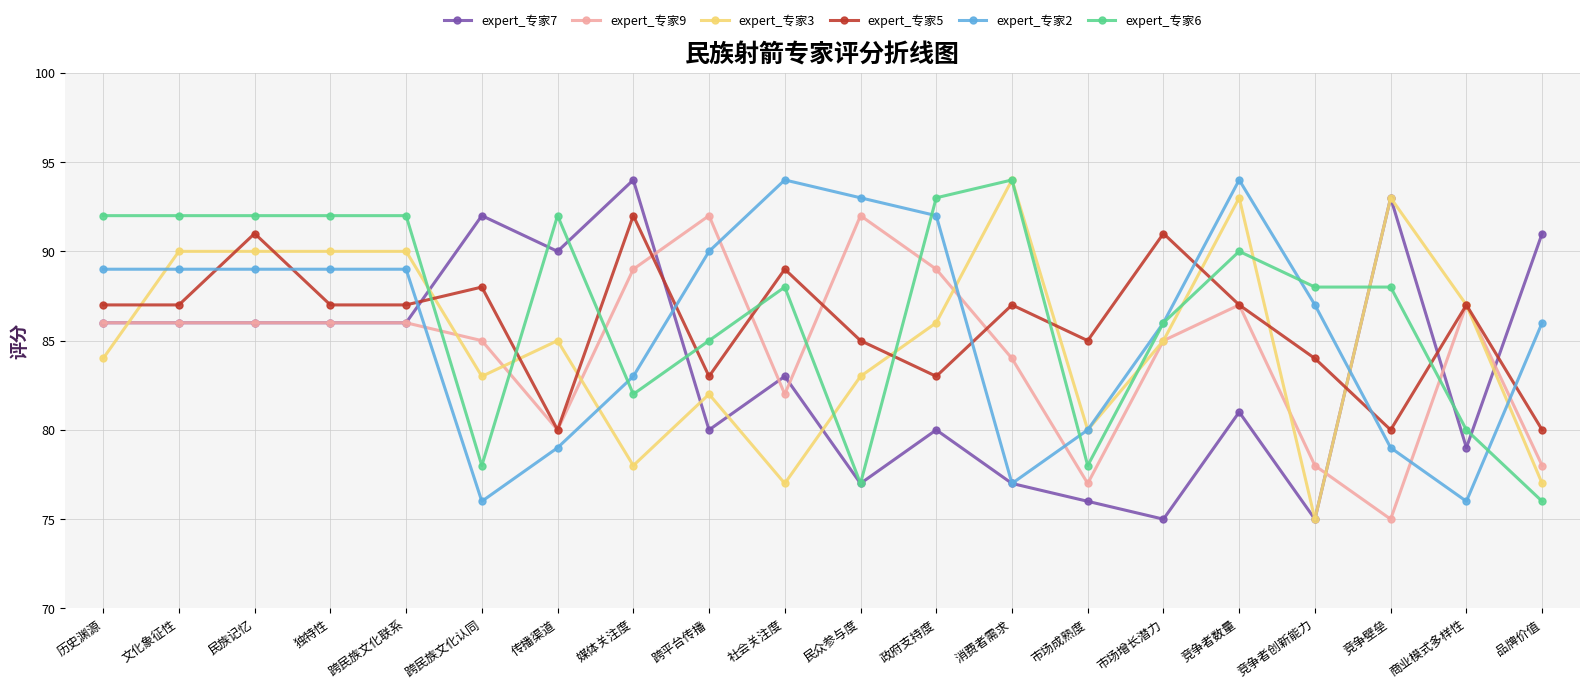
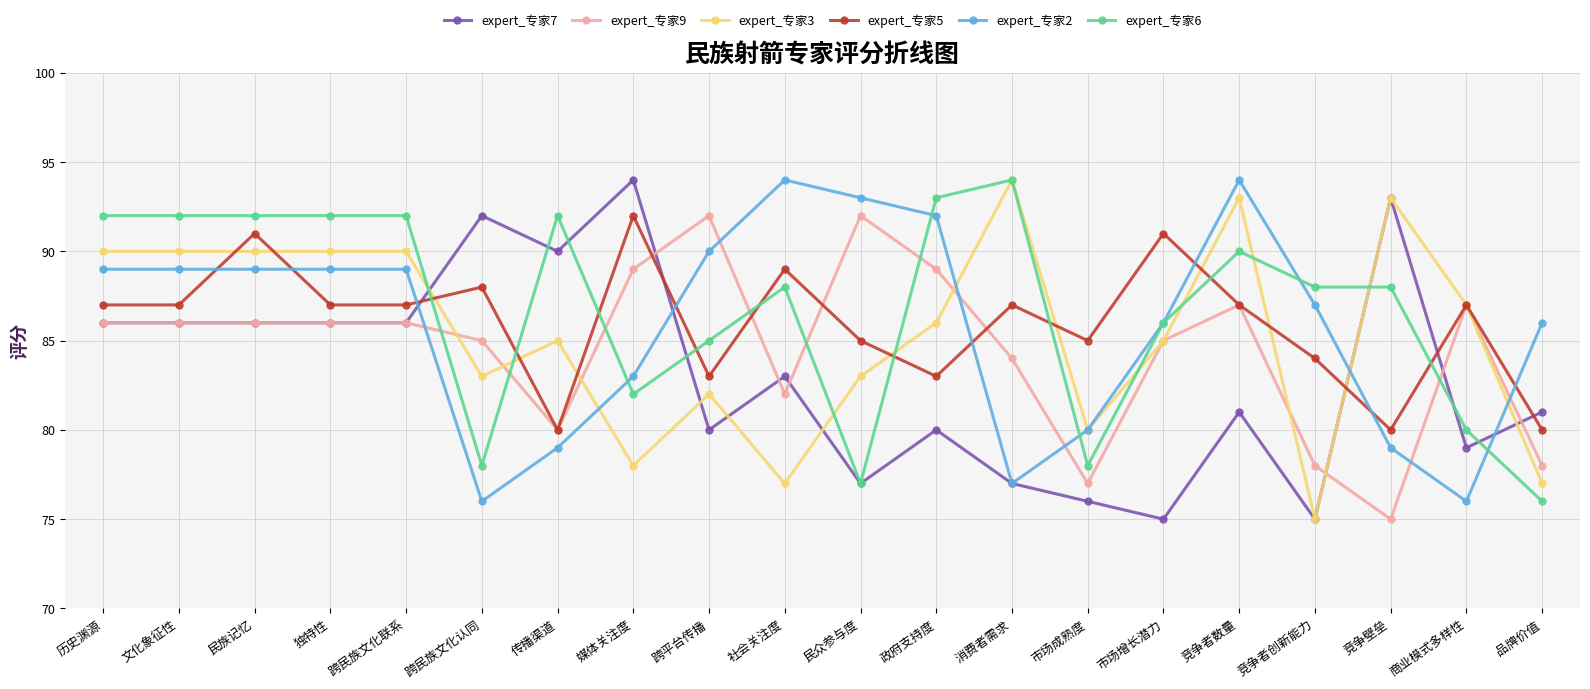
  {
    "expert_专家7": {
      "跨民族文化认同": 92,
      "传播渠道": 90,
      "媒体关注度": 94,
      "跨平台传播": 80,
      "社会关注度": 83,
      "政府支持度": 80,
      "市场成熟度": 76,
      "市场增长潜力": 75,
      "竞争者数量": 81,
      "商业模式多样性": 79,
-     "品牌价值": 91
+     "品牌价值": 81
    },
    "expert_专家9": {
      "跨民族文化认同": 85,
      "媒体关注度": 89,
      "跨平台传播": 92,
      "社会关注度": 82,
      "民众参与度": 92,
      "政府支持度": 89,
      "消费者需求": 84,
      "市场成熟度": 77,
      "竞争者创新能力": 78,
      "竞争壁垒": 75,
      "品牌价值": 78
    },
    "expert_专家3": {
-     "历史渊源": 84,
+     "历史渊源": 90,
      "文化象征性": 90,
      "民族记忆": 90,
      "独特性": 90,
      "跨民族文化联系": 90,
      "跨民族文化认同": 83,
      "传播渠道": 85,
      "媒体关注度": 78,
      "跨平台传播": 82,
      "社会关注度": 77,
      "民众参与度": 83,
      "政府支持度": 86,
      "竞争者数量": 93,
      "品牌价值": 77
    },
    "expert_专家5": {
      "历史渊源": 87,
      "文化象征性": 87,
      "民族记忆": 91,
      "独特性": 87,
      "跨民族文化联系": 87,
      "跨民族文化认同": 88,
      "媒体关注度": 92,
      "跨平台传播": 83,
      "社会关注度": 89,
      "民众参与度": 85,
      "政府支持度": 83,
      "消费者需求": 87,
      "市场成熟度": 85,
      "市场增长潜力": 91,
      "竞争者创新能力": 84,
      "竞争壁垒": 80,
      "品牌价值": 80
    },
    "expert_专家2": {
      "历史渊源": 89,
      "文化象征性": 89,
      "民族记忆": 89,
      "独特性": 89,
      "跨民族文化联系": 89,
      "跨民族文化认同": 76,
      "传播渠道": 79,
      "媒体关注度": 83,
      "跨平台传播": 90,
      "社会关注度": 94,
      "民众参与度": 93,
      "政府支持度": 92,
      "竞争者数量": 94,
      "竞争者创新能力": 87,
      "竞争壁垒": 79,
      "商业模式多样性": 76,
      "品牌价值": 86
    },
    "expert_专家6": {
      "历史渊源": 92,
      "文化象征性": 92,
      "民族记忆": 92,
      "独特性": 92,
      "跨民族文化联系": 92,
      "跨民族文化认同": 78,
      "传播渠道": 92,
      "媒体关注度": 82,
      "跨平台传播": 85,
      "社会关注度": 88,
      "政府支持度": 93,
      "市场成熟度": 78,
      "竞争者数量": 90,
      "竞争者创新能力": 88,
      "竞争壁垒": 88,
      "商业模式多样性": 80,
      "品牌价值": 76
    }
  }
